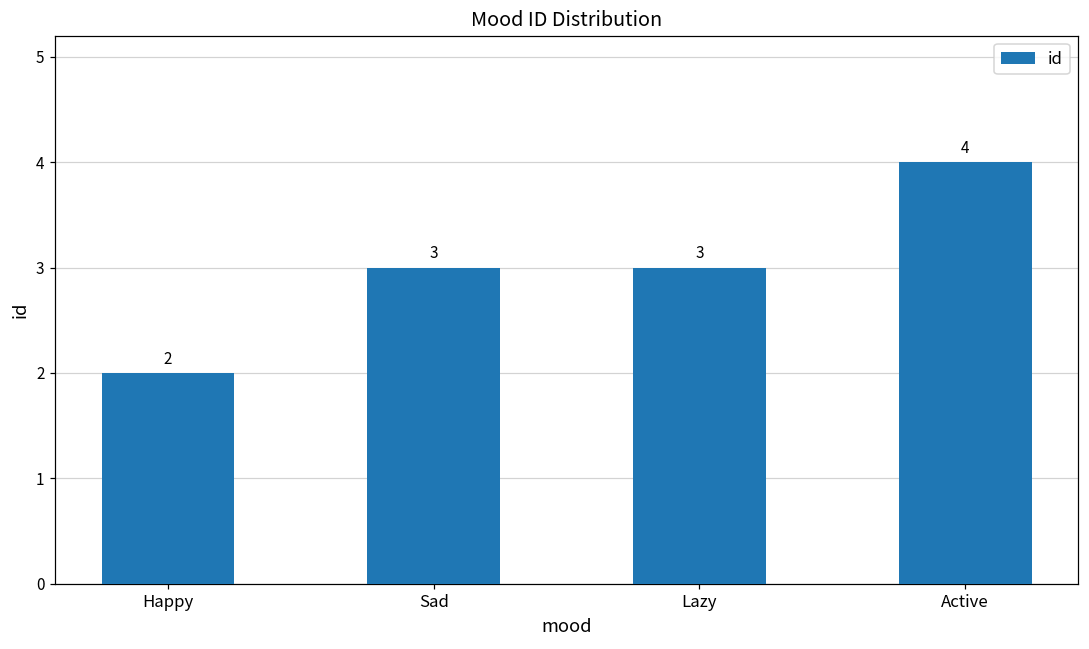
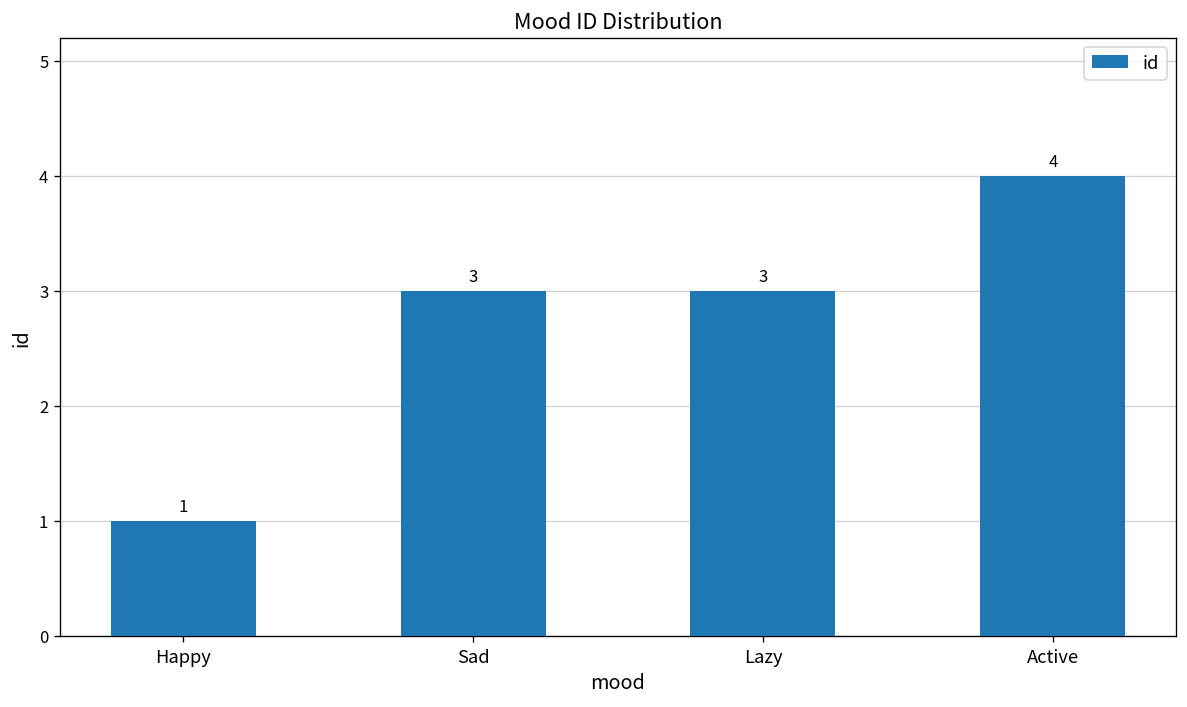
  {
-   "Happy": 2,
+   "Happy": 1,
    "Sad": 3,
    "Lazy": 3,
    "Active": 4
  }
